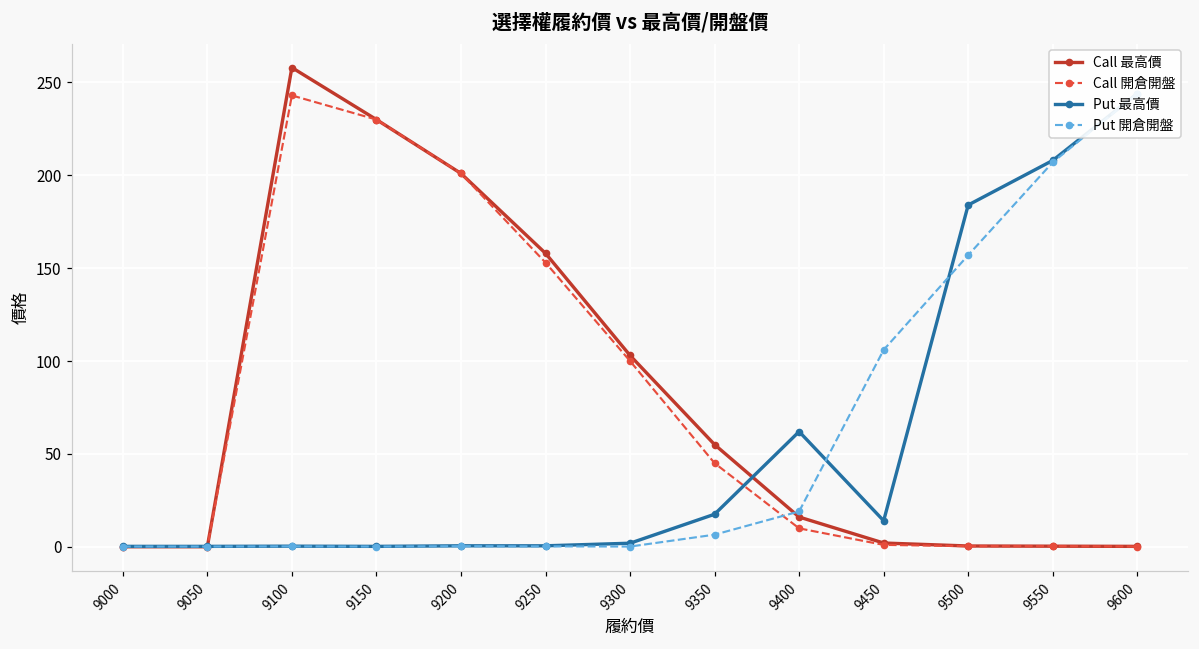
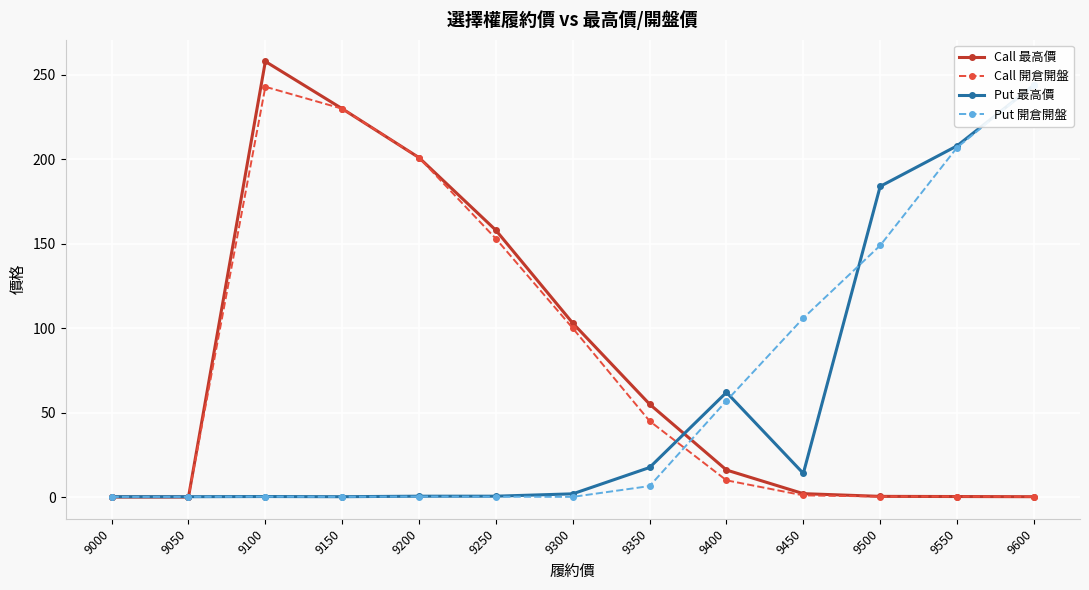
  {
    "Put 最高價": {
      "9300": 2,
      "9350": 18,
      "9400": 62,
      "9450": 14,
      "9500": 184
    },
    "Put 開倉開盤": {
      "9300": 0,
      "9350": 7,
-     "9400": 19,
+     "9400": 57,
      "9450": 106,
-     "9500": 157
+     "9500": 149
    }
  }
